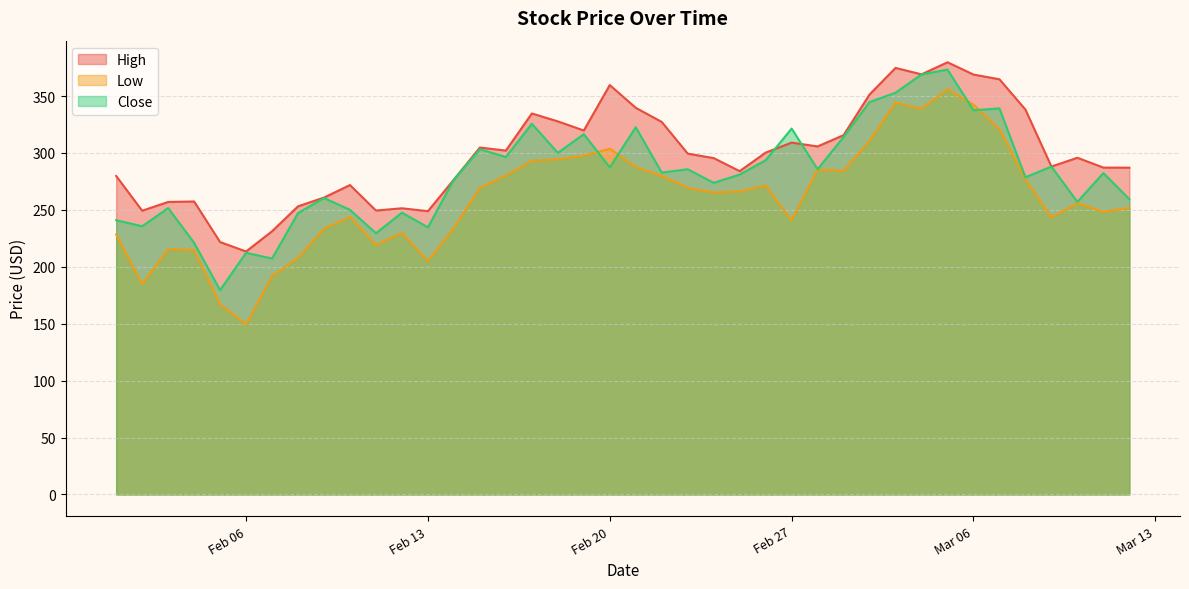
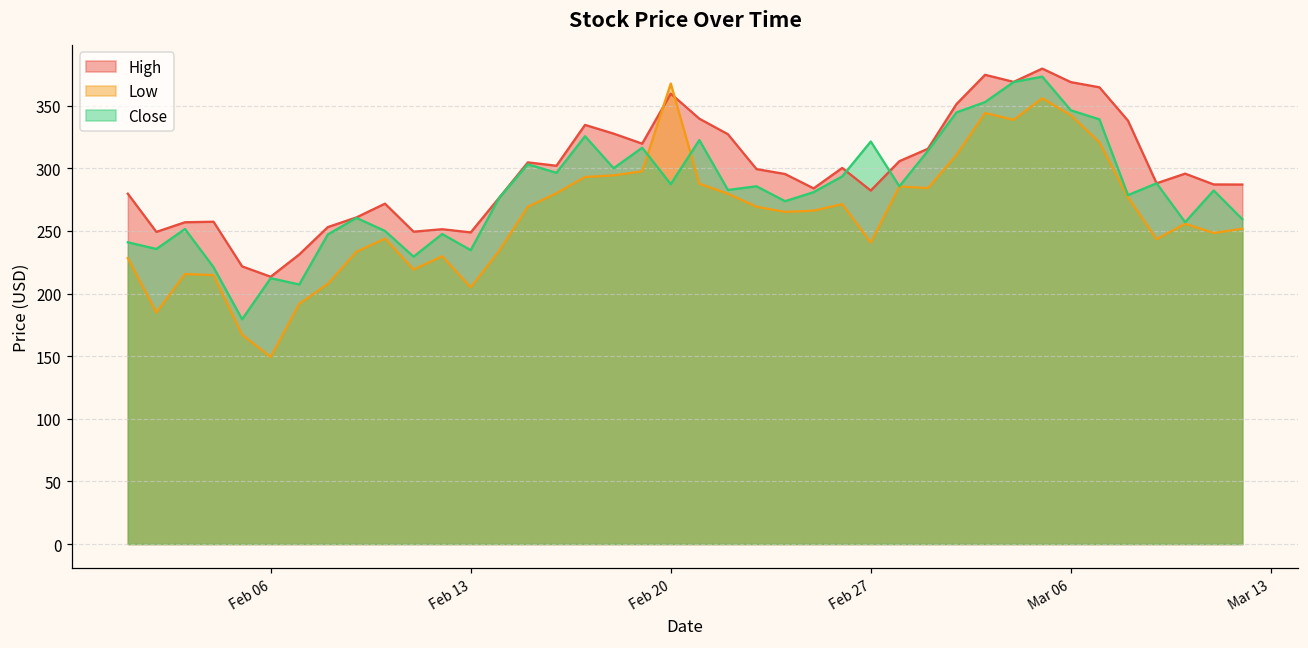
  {
    "High": {
      "Feb 13": 249,
      "Feb 20": 360,
-     "Feb 27": 309,
+     "Feb 27": 282,
      "Mar 06": 369
    },
    "Low": {
      "Feb 06": 149,
      "Feb 13": 205,
-     "Feb 20": 304,
+     "Feb 20": 368,
      "Feb 27": 241,
      "Mar 06": 342
    },
    "Close": {
      "Feb 13": 235,
      "Feb 20": 287,
      "Feb 27": 321,
-     "Mar 06": 338
+     "Mar 06": 346
    }
  }
